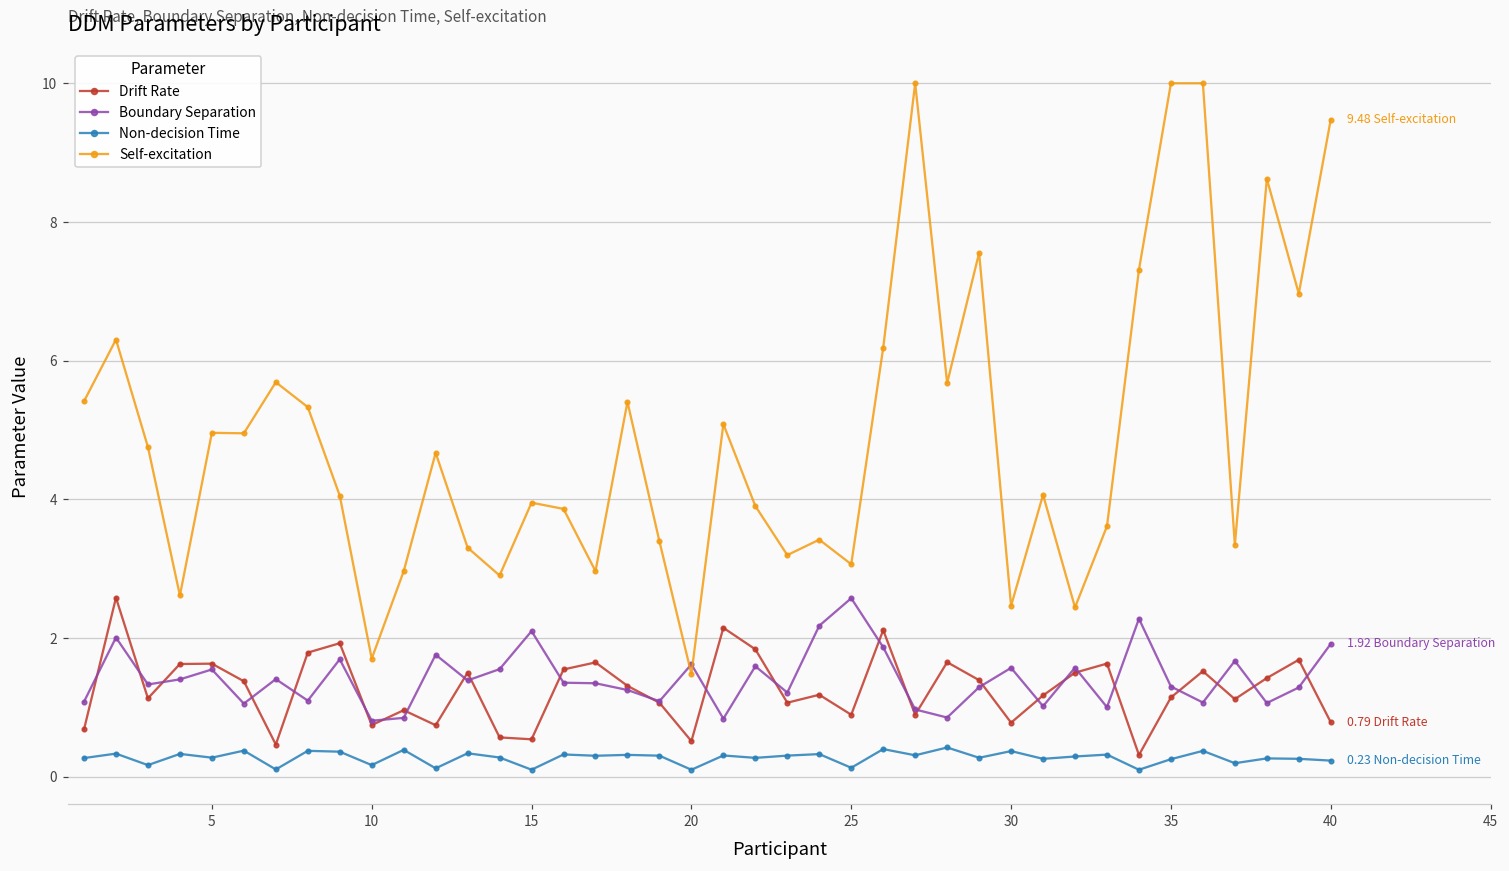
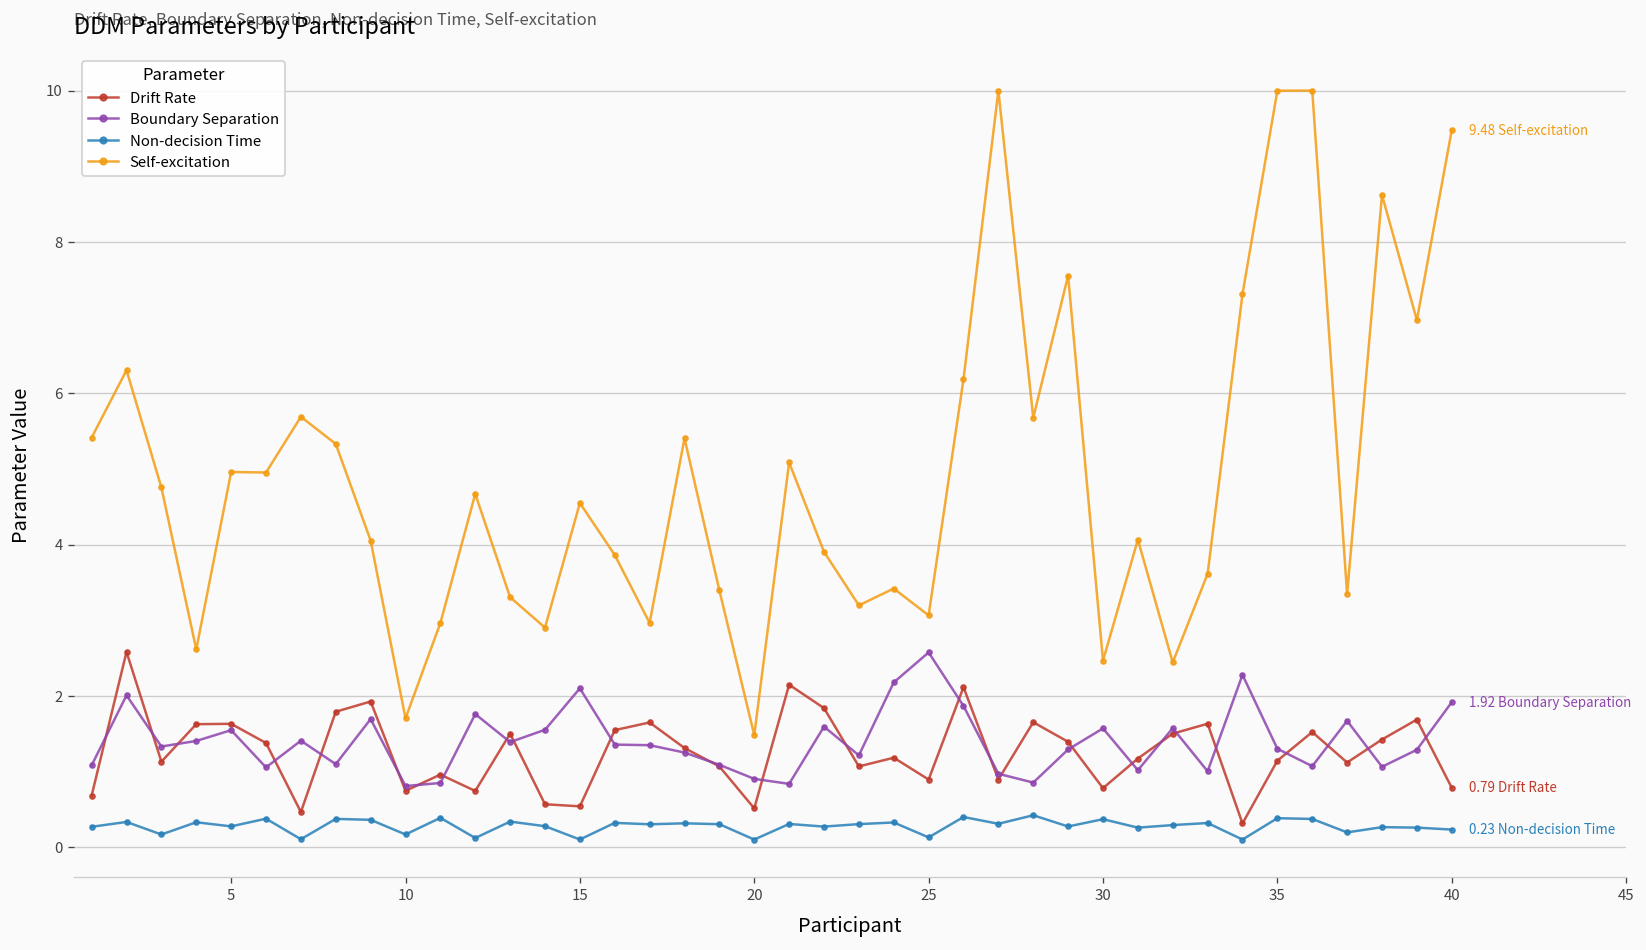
  {
    "Drift Rate": {
      "40": 0.79
    },
    "Boundary Separation": {
      "5": 1.5,
      "10": 0.8,
      "15": 2.1,
-     "20": 1.6,
+     "20": 0.9,
      "25": 2.6,
      "30": 1.6,
      "35": 1.3
    },
    "Non-decision Time": {
      "5": 0.3,
      "10": 0.2,
      "15": 0.1,
      "20": 0.1,
      "25": 0.1,
      "30": 0.4,
-     "35": 0.3
+     "35": 0.4
    },
    "Self-excitation": {
      "5": 5.0,
      "10": 1.7,
-     "15": 4.0,
+     "15": 4.5,
      "20": 1.5,
      "25": 3.1,
      "30": 2.5,
      "35": 10.0
    }
  }
